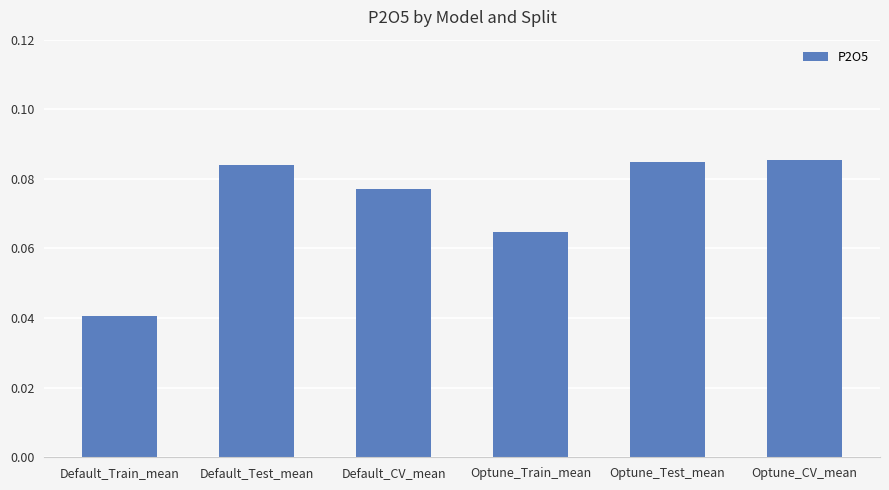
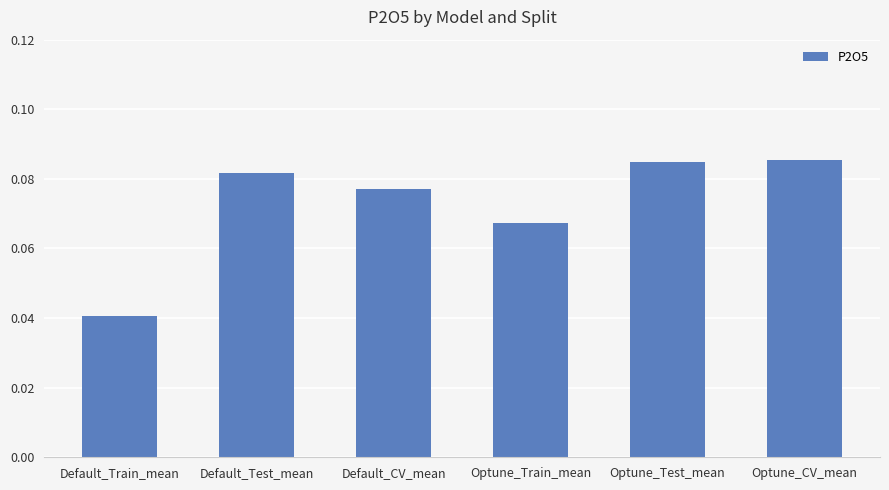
  {
    "Default_Train_mean": 0.040,
-   "Default_Test_mean": 0.084,
+   "Default_Test_mean": 0.082,
    "Default_CV_mean": 0.077,
-   "Optune_Train_mean": 0.065,
+   "Optune_Train_mean": 0.067,
    "Optune_Test_mean": 0.085,
    "Optune_CV_mean": 0.085
  }
